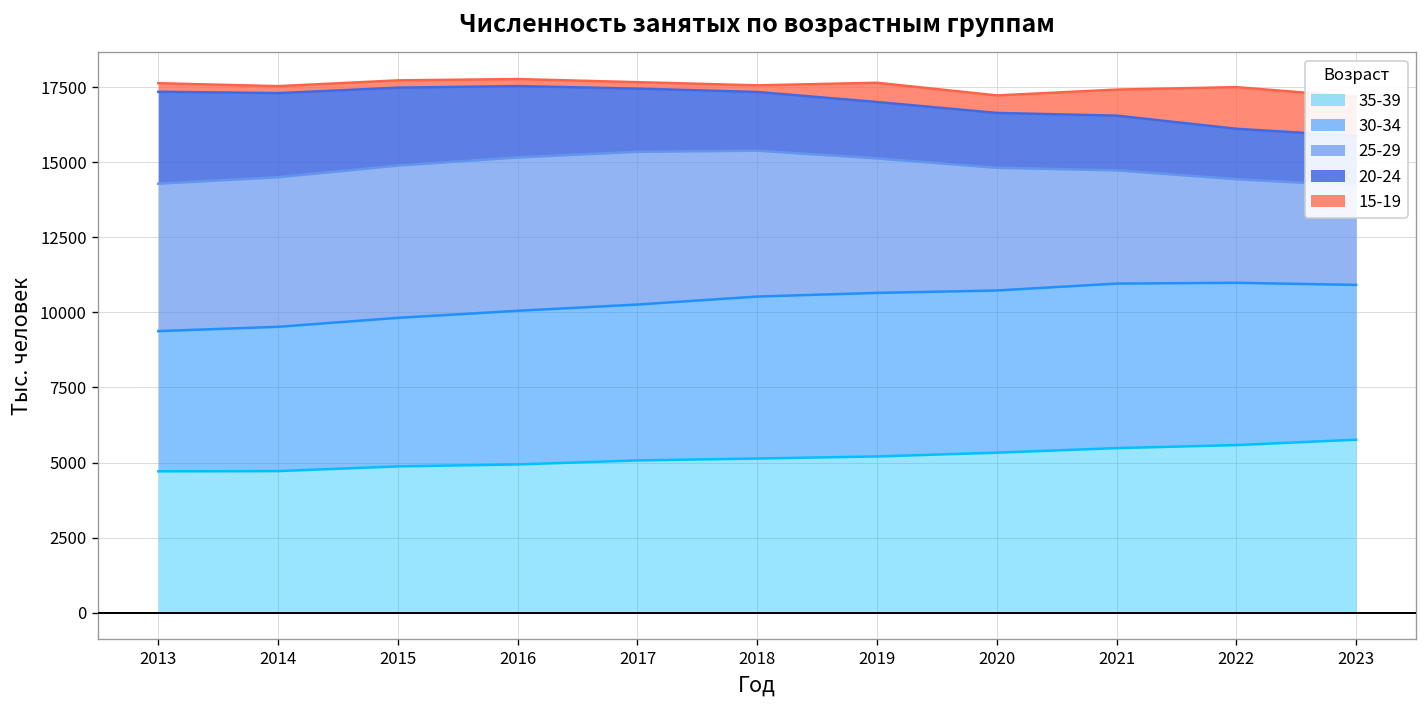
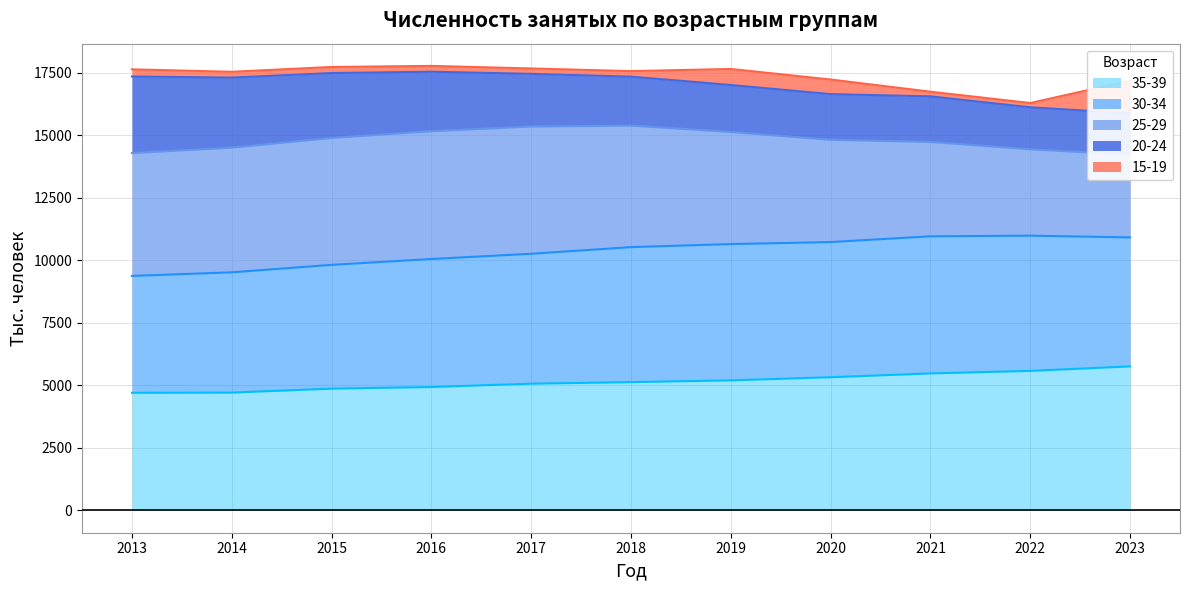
  {
    "15-19": {
      "2013": 300,
      "2014": 200,
      "2015": 200,
      "2016": 200,
      "2017": 200,
      "2018": 200,
      "2019": 600,
      "2020": 600,
-     "2021": 900,
-     "2022": 1400
+     "2021": 200,
+     "2022": 200
    }
  }
